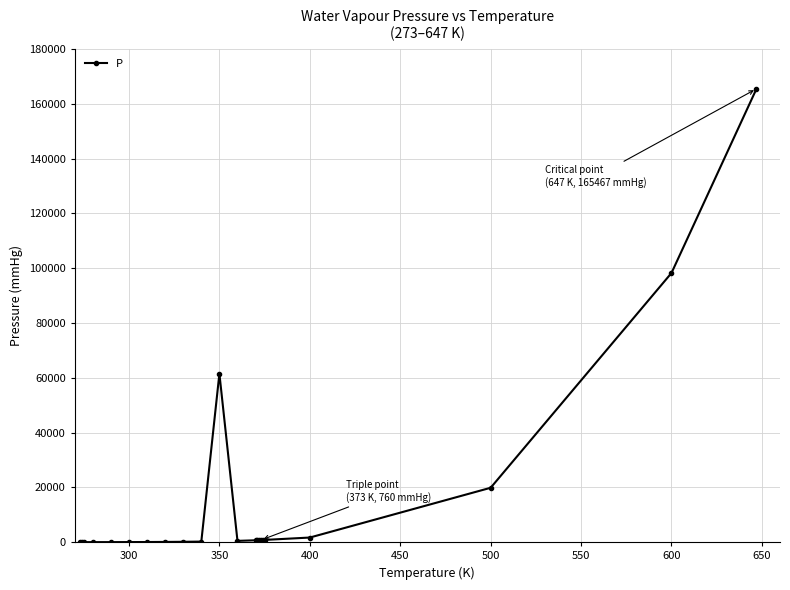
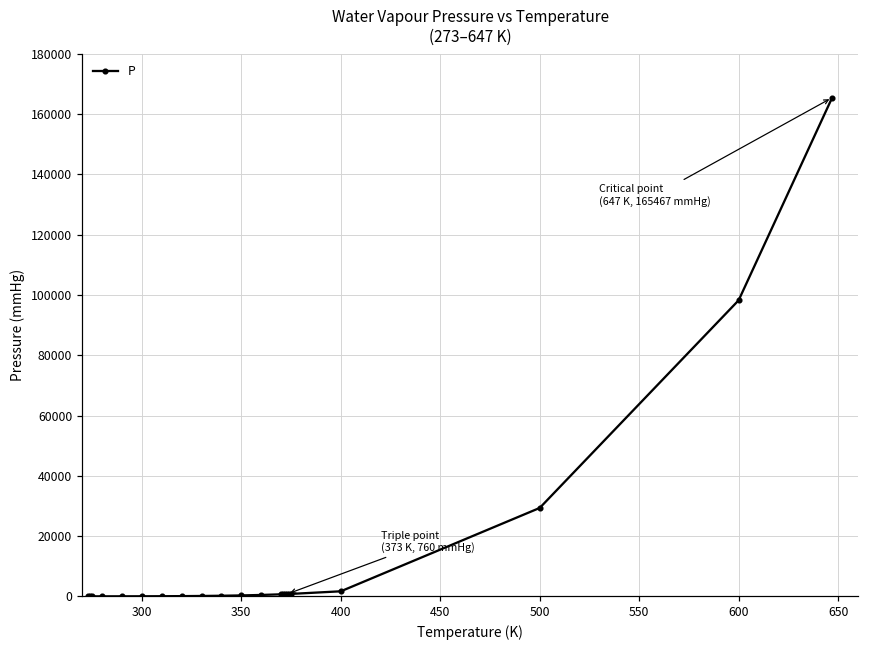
  {
    "300": 0,
-   "350": 61000,
-   "500": 20000,
+   "350": 0,
+   "500": 29000,
    "600": 98000
  }
